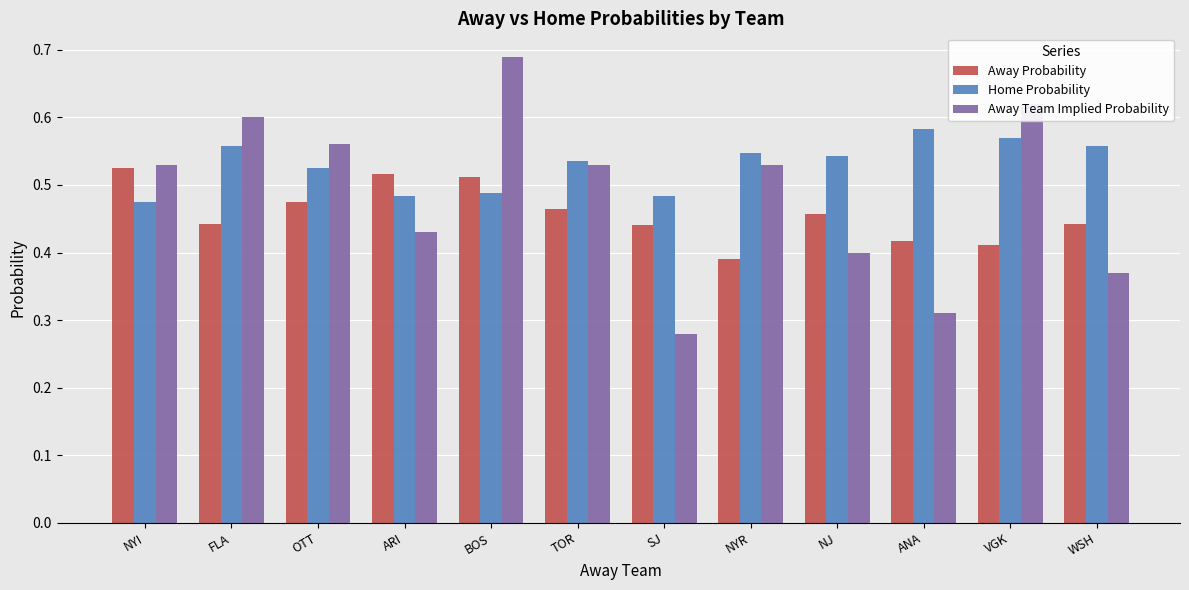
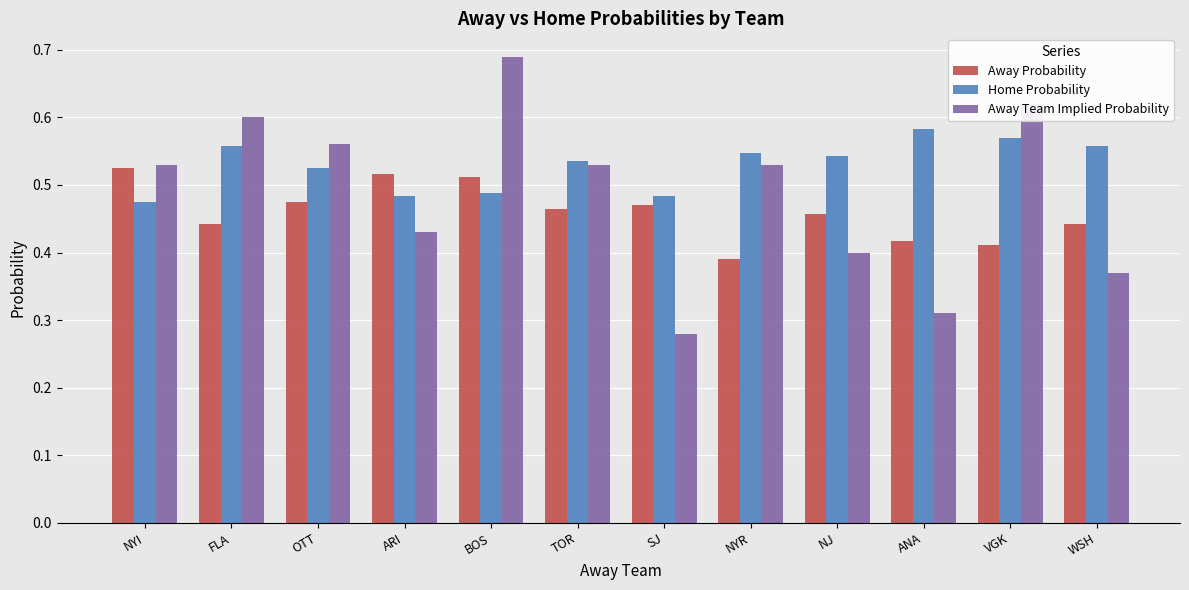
  {
    "Away Probability": {
      "NYI": 0.53,
      "FLA": 0.44,
      "OTT": 0.47,
      "ARI": 0.52,
      "BOS": 0.51,
      "TOR": 0.46,
-     "SJ": 0.44,
+     "SJ": 0.47,
      "NYR": 0.39,
      "NJ": 0.46,
      "ANA": 0.42,
      "VGK": 0.41,
      "WSH": 0.44
    },
    "Home Probability": {
      "NYI": 0.47,
      "FLA": 0.56,
      "OTT": 0.53,
      "ARI": 0.48,
      "BOS": 0.49,
      "TOR": 0.54,
      "SJ": 0.48,
      "NYR": 0.55,
      "NJ": 0.54,
      "ANA": 0.58,
      "VGK": 0.57,
      "WSH": 0.56
    },
    "Away Team Implied Probability": {
      "NYI": 0.53,
      "FLA": 0.60,
      "OTT": 0.56,
      "ARI": 0.43,
      "BOS": 0.69,
      "TOR": 0.53,
      "SJ": 0.28,
      "NYR": 0.53,
      "NJ": 0.40,
      "ANA": 0.31,
      "WSH": 0.37
    }
  }
